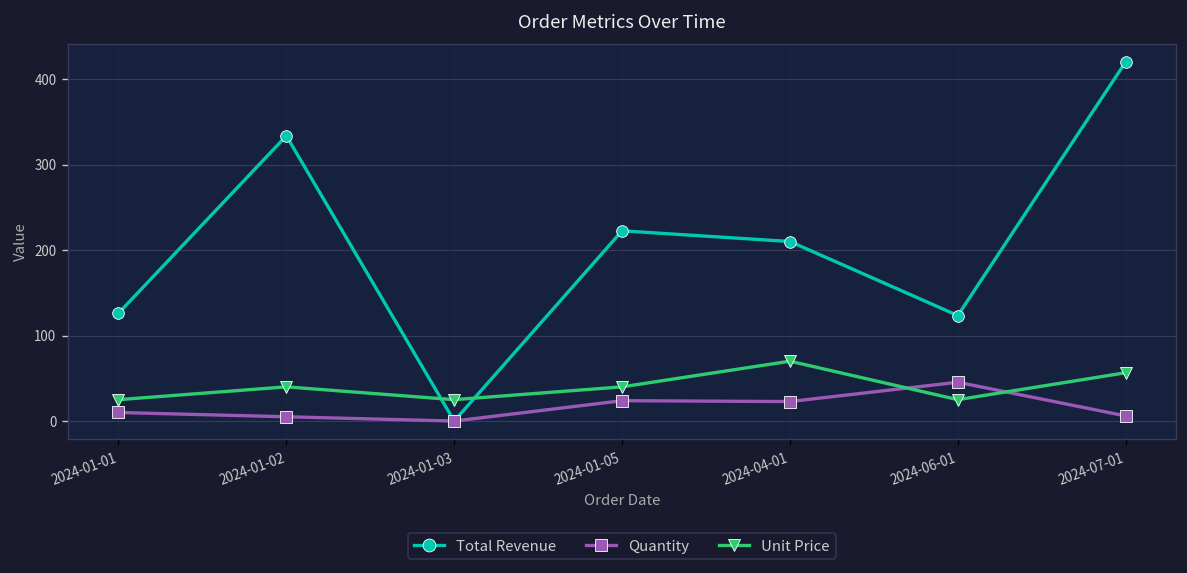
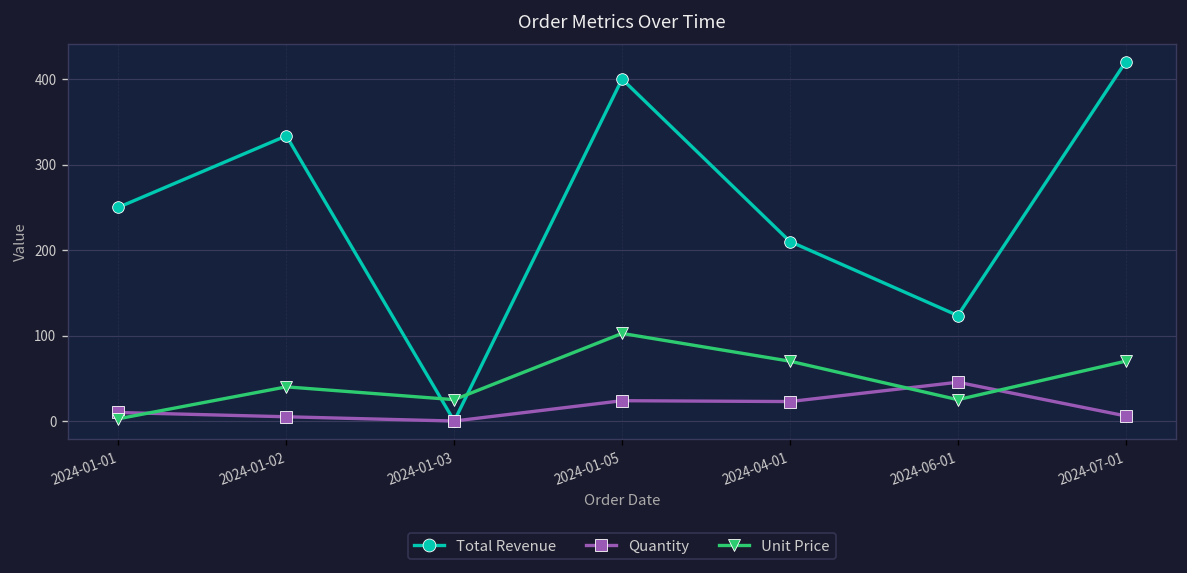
  {
    "Total Revenue": {
-     "2024-01-01": 130,
+     "2024-01-01": 250,
      "2024-01-02": 330,
-     "2024-01-05": 220,
+     "2024-01-05": 400,
      "2024-04-01": 210,
      "2024-06-01": 120,
      "2024-07-01": 420
    },
    "Quantity": {
      "2024-01-01": 10,
      "2024-01-02": 10,
      "2024-01-05": 20,
      "2024-04-01": 20,
      "2024-06-01": 50,
      "2024-07-01": 10
    },
    "Unit Price": {
-     "2024-01-01": 30,
+     "2024-01-01": 0,
      "2024-01-02": 40,
      "2024-01-03": 30,
-     "2024-01-05": 40,
+     "2024-01-05": 100,
      "2024-04-01": 70,
      "2024-06-01": 30,
-     "2024-07-01": 60
+     "2024-07-01": 70
    }
  }
